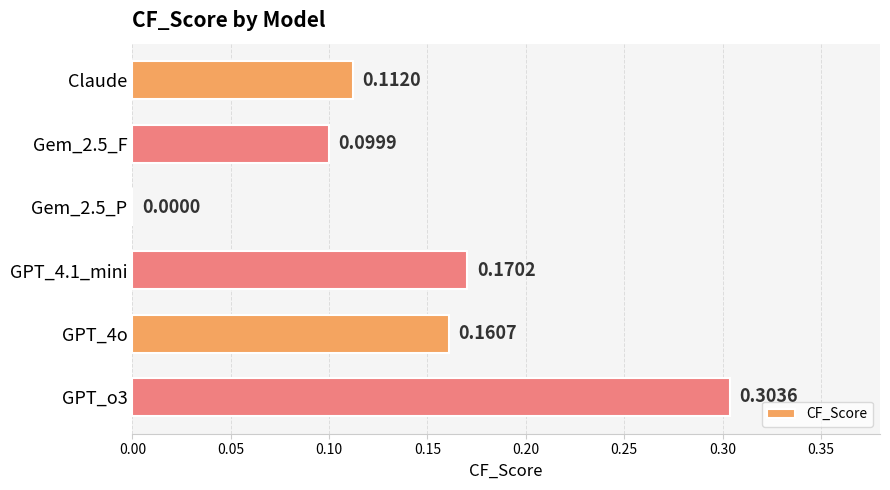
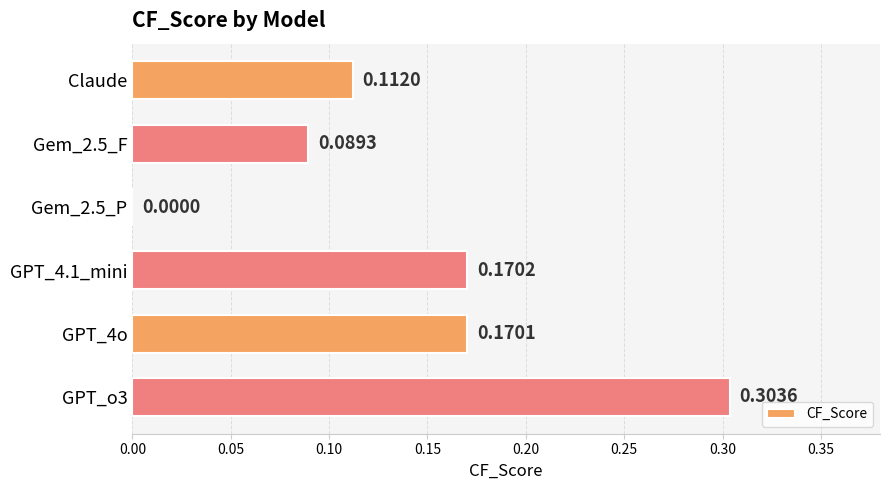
  {
    "Claude": 0.1120,
-   "Gem_2.5_F": 0.0999,
+   "Gem_2.5_F": 0.0893,
    "Gem_2.5_P": 0.0000,
    "GPT_4.1_mini": 0.1702,
-   "GPT_4o": 0.1607
+   "GPT_4o": 0.1701
  }
